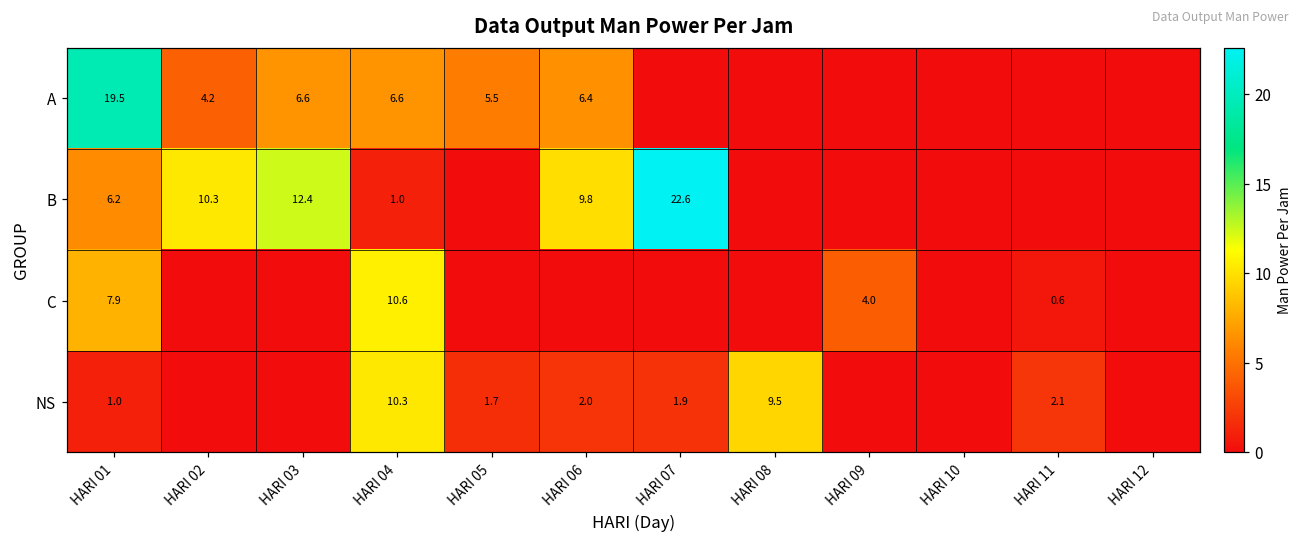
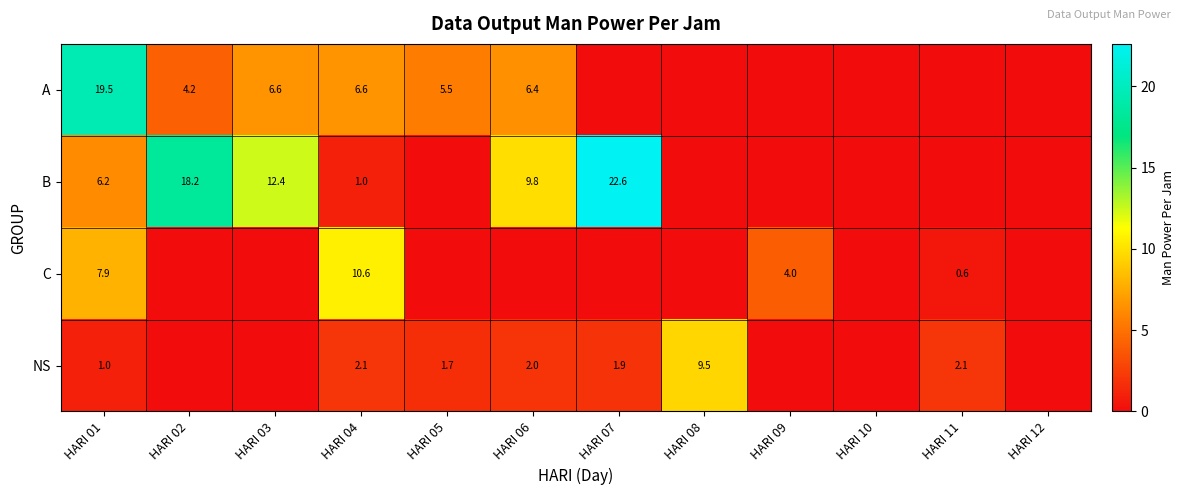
  {
    "A": {
      "HARI 01": 19.5,
      "HARI 02": 4.2,
      "HARI 03": 6.6,
      "HARI 04": 6.6,
      "HARI 05": 5.5,
      "HARI 06": 6.4
    },
    "B": {
      "HARI 01": 6.2,
-     "HARI 02": 10.3,
+     "HARI 02": 18.2,
      "HARI 03": 12.4,
      "HARI 04": 1.0,
      "HARI 06": 9.8,
      "HARI 07": 22.6
    },
    "C": {
      "HARI 01": 7.9,
      "HARI 04": 10.6,
      "HARI 09": 4.0,
      "HARI 11": 0.6
    },
    "NS": {
      "HARI 01": 1.0,
-     "HARI 04": 10.3,
+     "HARI 04": 2.1,
      "HARI 05": 1.7,
      "HARI 06": 2.0,
      "HARI 07": 1.9,
      "HARI 08": 9.5,
      "HARI 11": 2.1
    }
  }
